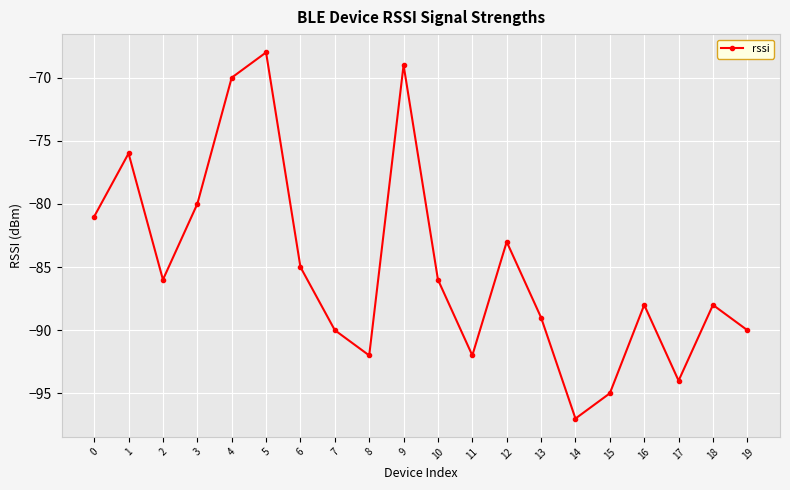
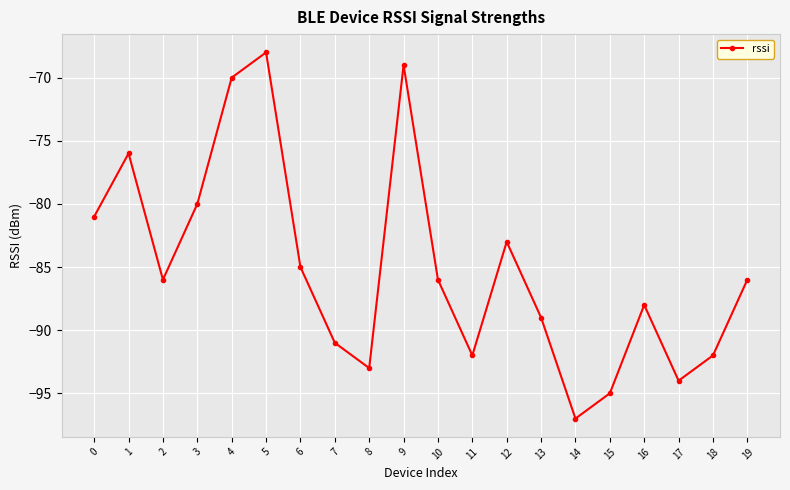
  {
    "0": -81,
    "1": -76,
    "2": -86,
    "3": -80,
    "4": -70,
    "5": -68,
    "6": -85,
-   "7": -90,
-   "8": -92,
+   "7": -91,
+   "8": -93,
    "9": -69,
    "10": -86,
    "11": -92,
    "12": -83,
    "13": -89,
    "14": -97,
    "15": -95,
    "16": -88,
    "17": -94,
-   "18": -88,
-   "19": -90
+   "18": -92,
+   "19": -86
  }
